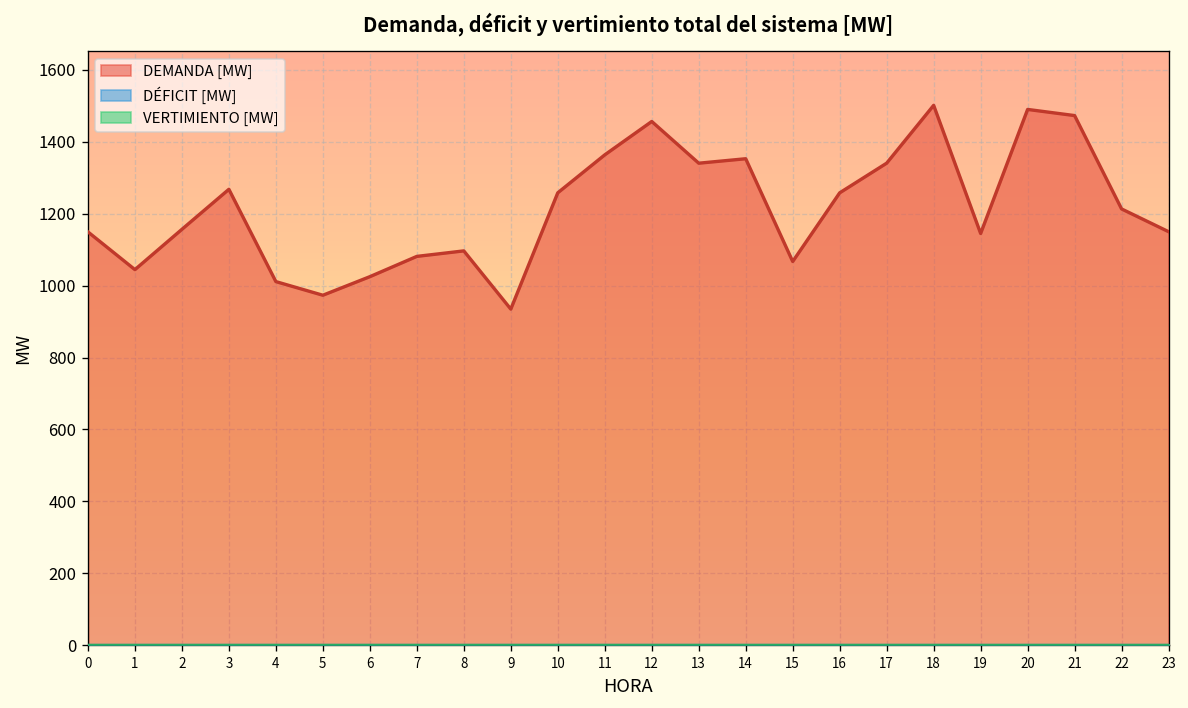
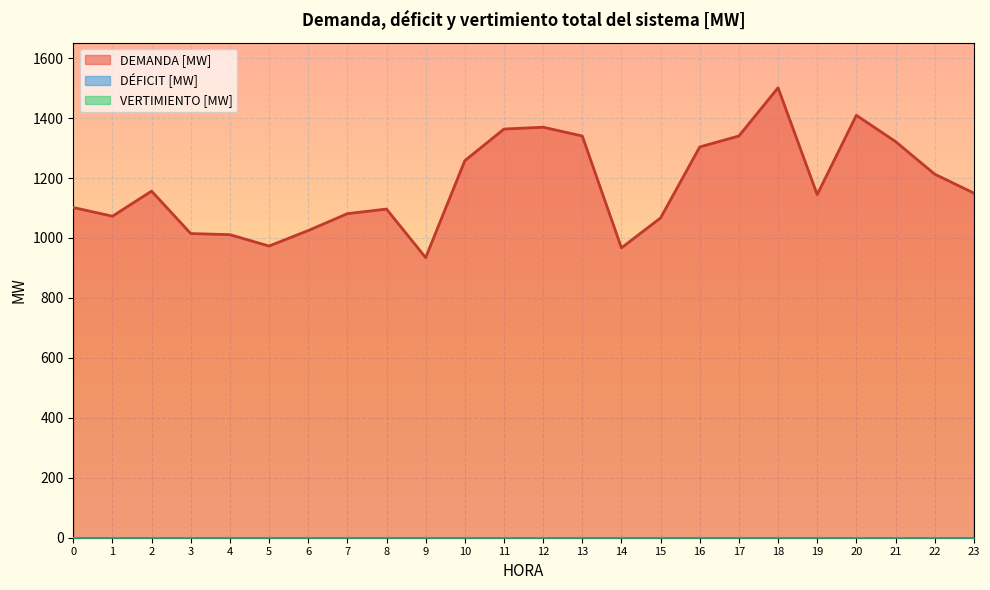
  {
    "DEMANDA [MW]": {
-     "0": 1150,
-     "1": 1040,
+     "0": 1100,
+     "1": 1070,
      "2": 1160,
-     "3": 1270,
+     "3": 1010,
      "4": 1010,
      "5": 970,
      "6": 1020,
      "7": 1080,
      "8": 1100,
      "9": 930,
      "10": 1260,
      "11": 1360,
-     "12": 1460,
+     "12": 1370,
      "13": 1340,
-     "14": 1350,
+     "14": 970,
      "15": 1070,
-     "16": 1260,
+     "16": 1300,
      "17": 1340,
      "18": 1500,
      "19": 1140,
-     "20": 1490,
-     "21": 1470,
+     "20": 1410,
+     "21": 1320,
      "22": 1210,
      "23": 1150
    },
    "VERTIMIENTO [MW]": {
      "0": 0,
      "1": 0,
      "2": 0,
      "3": 0,
      "4": 0,
      "5": 0,
      "6": 0,
      "7": 0,
      "8": 0,
      "9": 0,
      "10": 0,
      "11": 0,
      "12": 0,
      "13": 0,
      "14": 0,
      "15": 0,
      "16": 0,
      "17": 0,
      "18": 0,
      "19": 0,
      "20": 0,
      "21": 0,
      "22": 0,
      "23": 0
    }
  }
